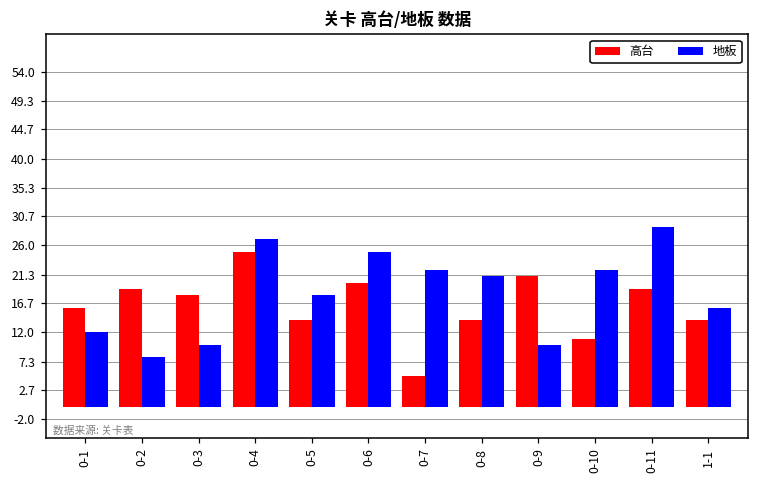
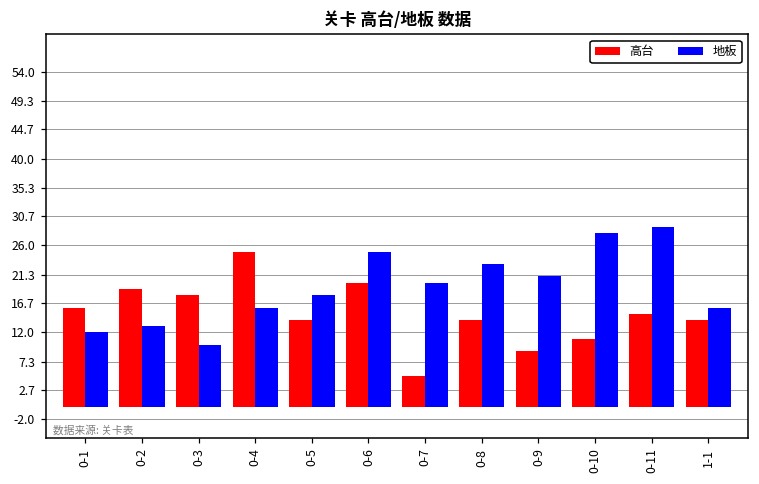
  {
    "高台": {
      "0-1": 16,
      "0-2": 19,
      "0-3": 18,
      "0-4": 25,
      "0-5": 14,
      "0-6": 20,
      "0-7": 5,
      "0-8": 14,
-     "0-9": 21,
+     "0-9": 9,
      "0-10": 11,
-     "0-11": 19,
+     "0-11": 15,
      "1-1": 14
    },
    "地板": {
      "0-1": 12,
-     "0-2": 8,
+     "0-2": 13,
      "0-3": 10,
-     "0-4": 27,
+     "0-4": 16,
      "0-5": 18,
      "0-6": 25,
-     "0-7": 22,
-     "0-8": 21,
-     "0-9": 10,
-     "0-10": 22,
+     "0-7": 20,
+     "0-8": 23,
+     "0-9": 21,
+     "0-10": 28,
      "0-11": 29,
      "1-1": 16
    }
  }
